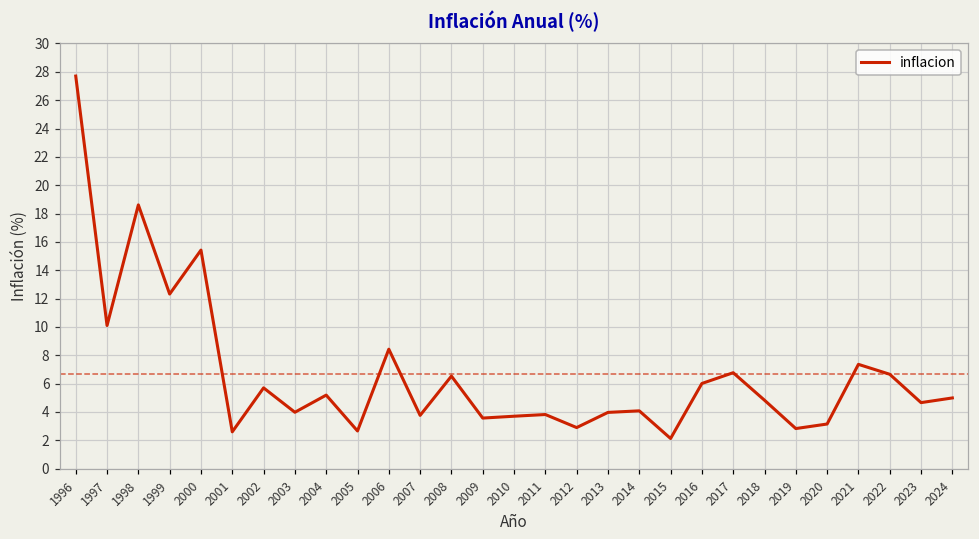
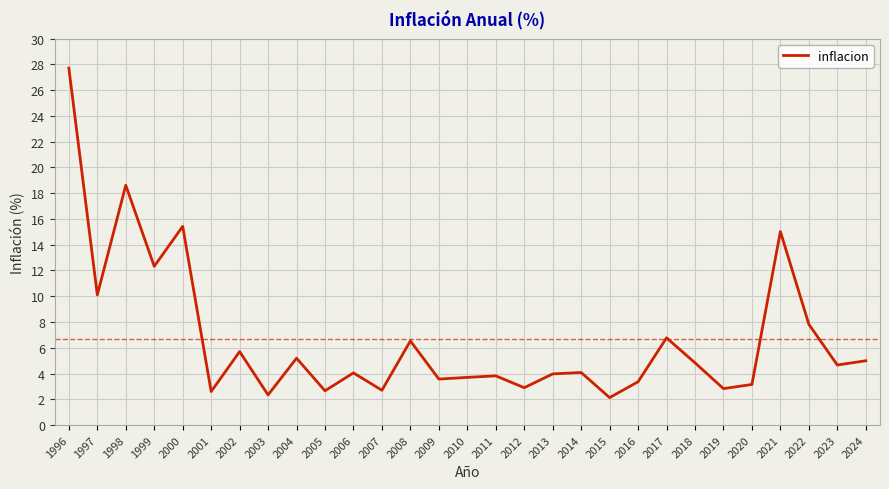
  {
    "1996": 27.7,
    "1997": 10.1,
    "1998": 18.6,
    "1999": 12.3,
    "2000": 15.4,
    "2001": 2.6,
    "2002": 5.7,
-   "2003": 4.0,
+   "2003": 2.3,
    "2004": 5.2,
    "2005": 2.7,
-   "2006": 8.4,
-   "2007": 3.8,
+   "2006": 4.1,
+   "2007": 2.7,
    "2008": 6.5,
    "2009": 3.6,
    "2010": 3.7,
    "2011": 3.8,
    "2012": 2.9,
    "2013": 4.0,
    "2014": 4.1,
    "2015": 2.1,
-   "2016": 6.0,
+   "2016": 3.4,
    "2017": 6.8,
    "2018": 4.8,
    "2019": 2.8,
    "2020": 3.2,
-   "2021": 7.4,
-   "2022": 6.7,
+   "2021": 15.0,
+   "2022": 7.8,
    "2023": 4.7,
    "2024": 5.0
  }
